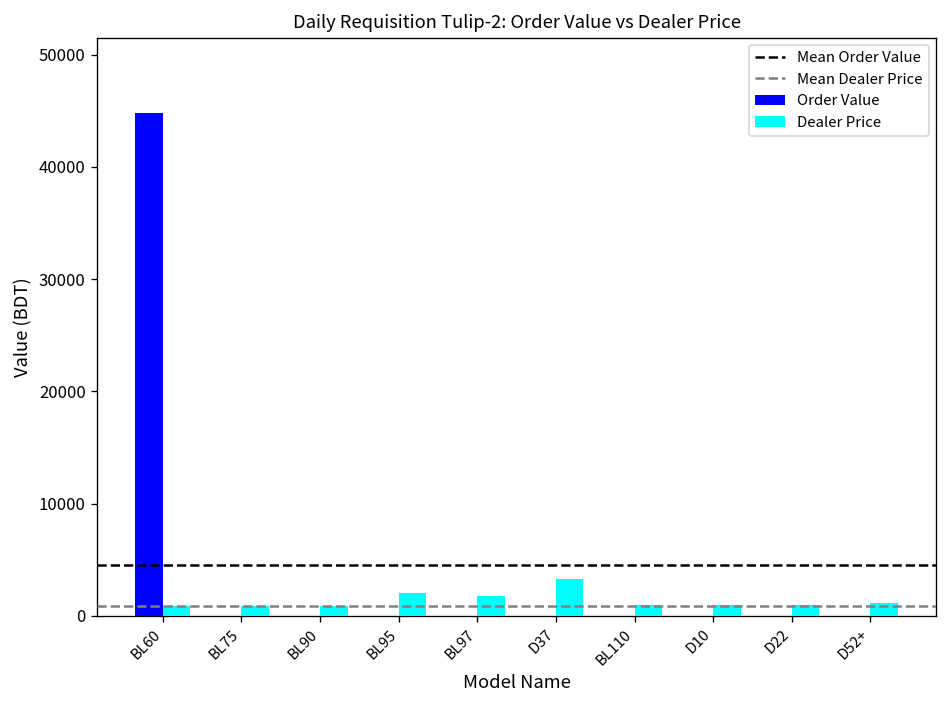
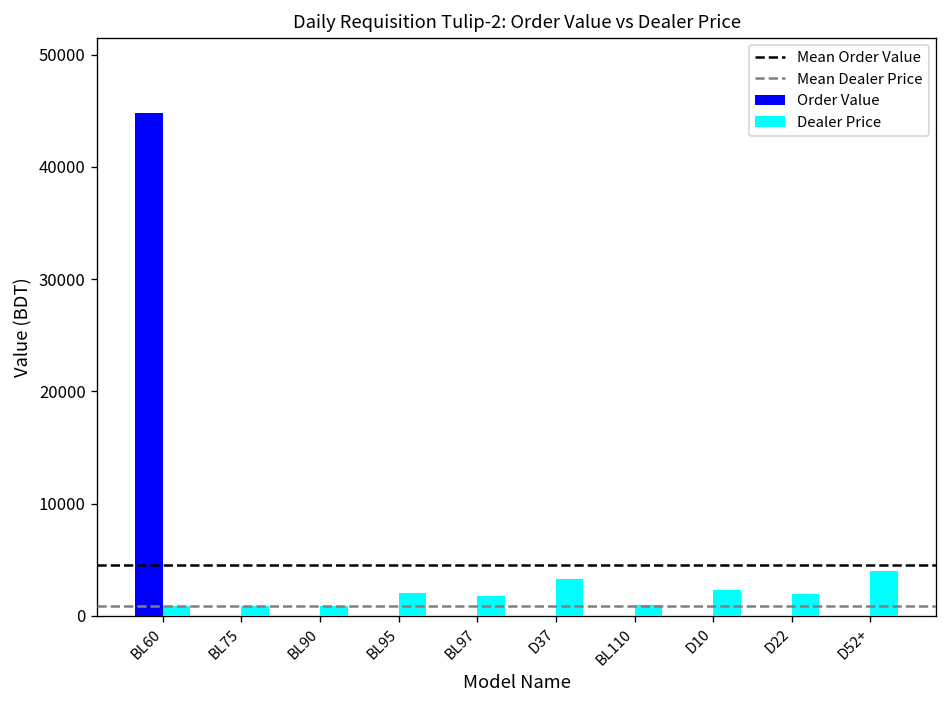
  {
    "Order Value": {
      "BL60": 45000,
      "BL75": 0,
      "BL90": 0,
      "BL95": 0,
      "BL97": 0,
      "D37": 0,
      "BL110": 0,
      "D10": 0,
      "D22": 0,
      "D52+": 0
    },
    "Dealer Price": {
      "BL60": 1000,
      "BL75": 1000,
      "BL90": 1000,
      "BL95": 2000,
      "BL97": 2000,
      "D37": 3000,
      "BL110": 1000,
-     "D10": 1000,
-     "D22": 1000,
-     "D52+": 1000
+     "D10": 2000,
+     "D22": 2000,
+     "D52+": 4000
    }
  }
